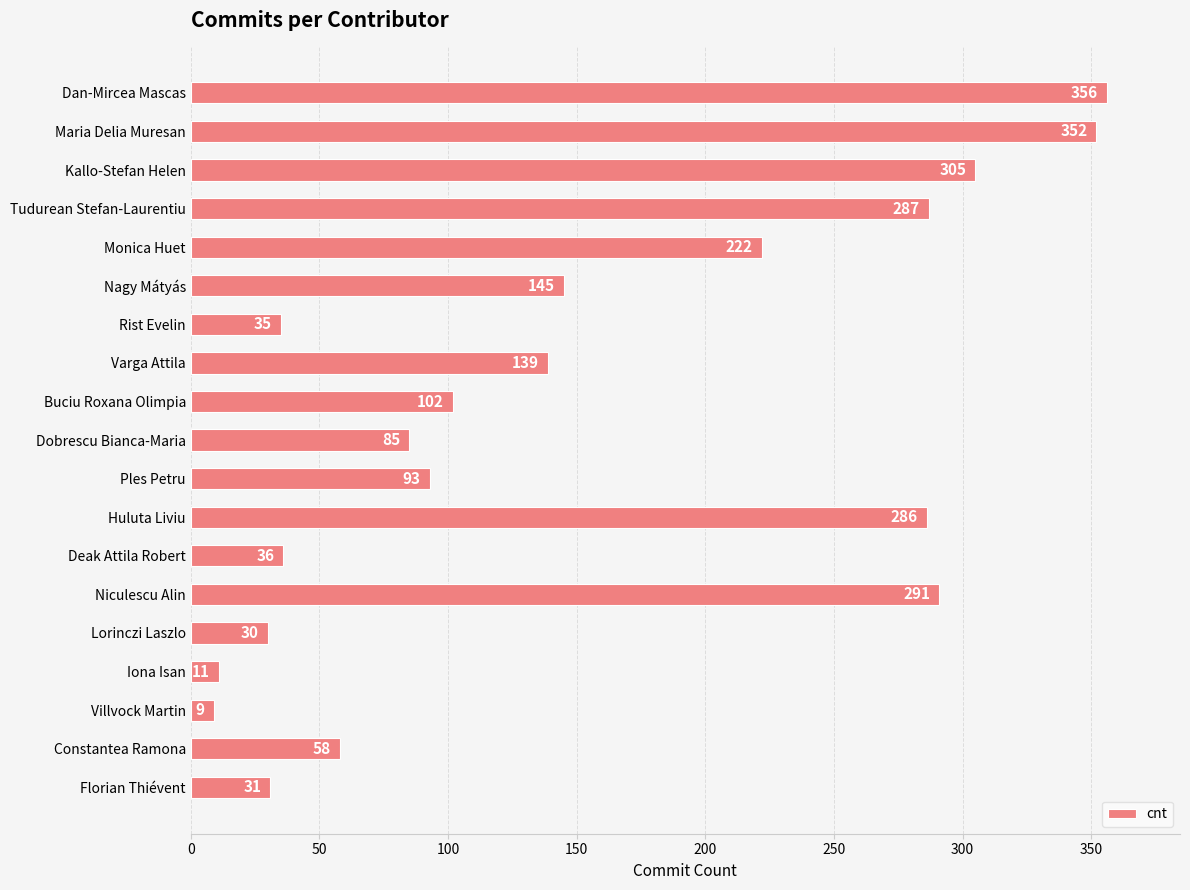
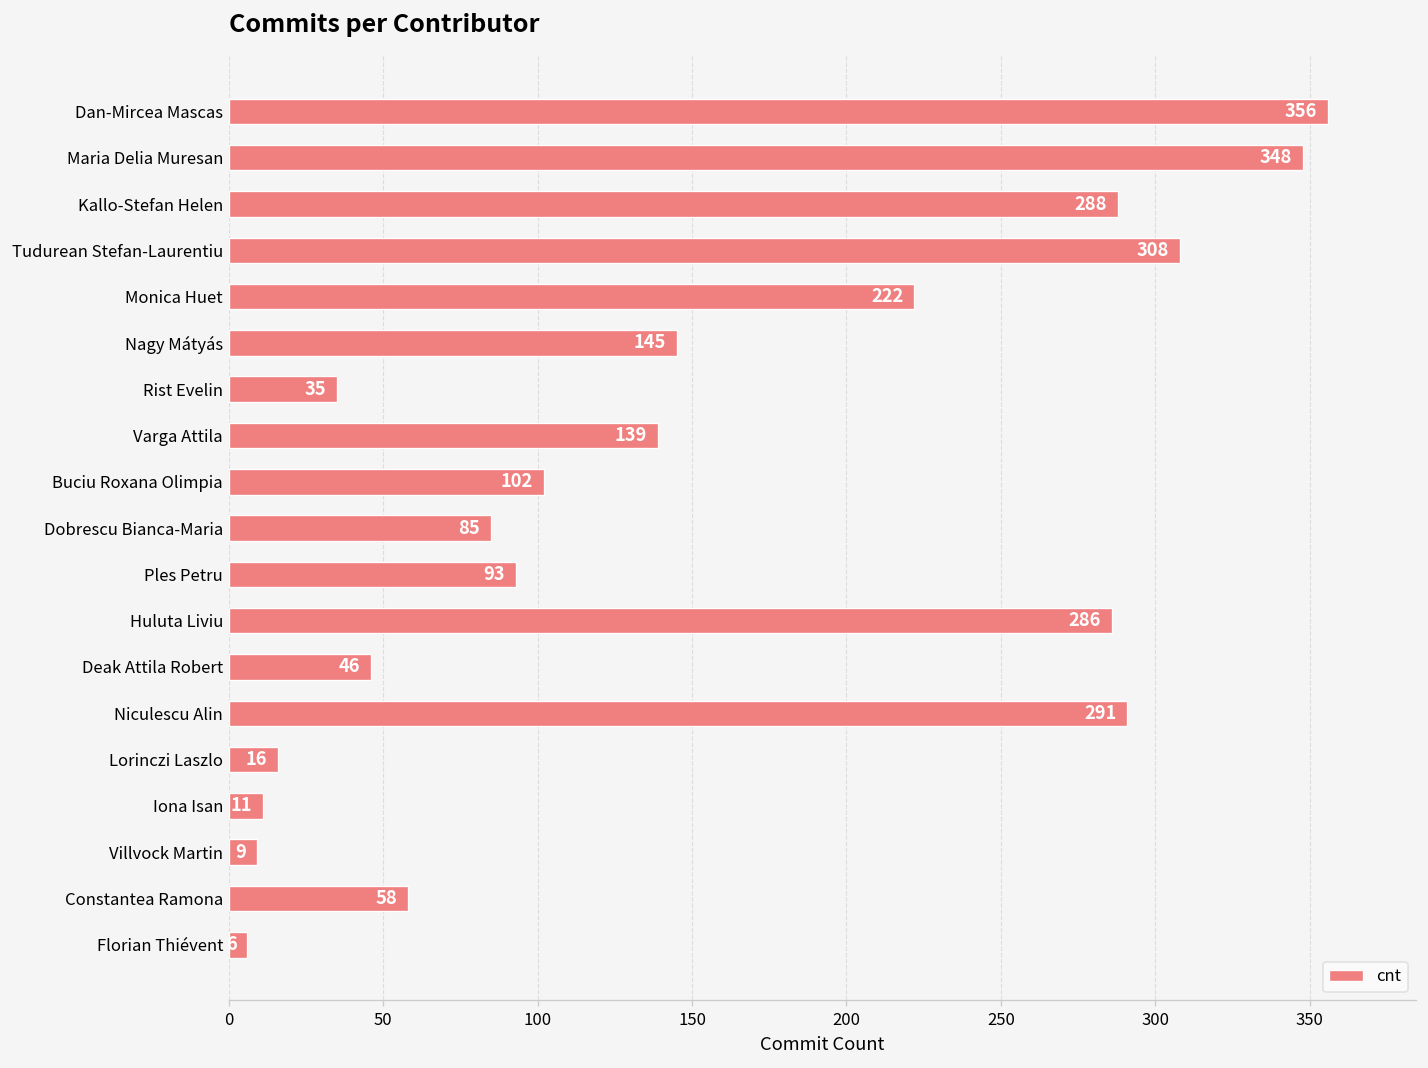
  {
    "Dan-Mircea Mascas": 356,
-   "Maria Delia Muresan": 352,
-   "Kallo-Stefan Helen": 305,
-   "Tudurean Stefan-Laurentiu": 287,
+   "Maria Delia Muresan": 348,
+   "Kallo-Stefan Helen": 288,
+   "Tudurean Stefan-Laurentiu": 308,
    "Monica Huet": 222,
    "Nagy Mátyás": 145,
    "Rist Evelin": 35,
    "Varga Attila": 139,
    "Buciu Roxana Olimpia": 102,
    "Dobrescu Bianca-Maria": 85,
    "Ples Petru": 93,
    "Huluta Liviu": 286,
-   "Deak Attila Robert": 36,
+   "Deak Attila Robert": 46,
    "Niculescu Alin": 291,
-   "Lorinczi Laszlo": 30,
+   "Lorinczi Laszlo": 16,
    "Iona Isan": 11,
    "Villvock Martin": 9,
    "Constantea Ramona": 58,
-   "Florian Thiévent": 31
+   "Florian Thiévent": 6
  }
